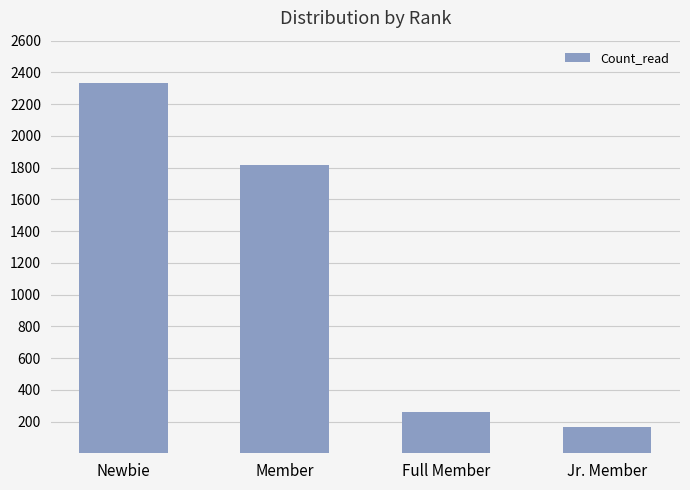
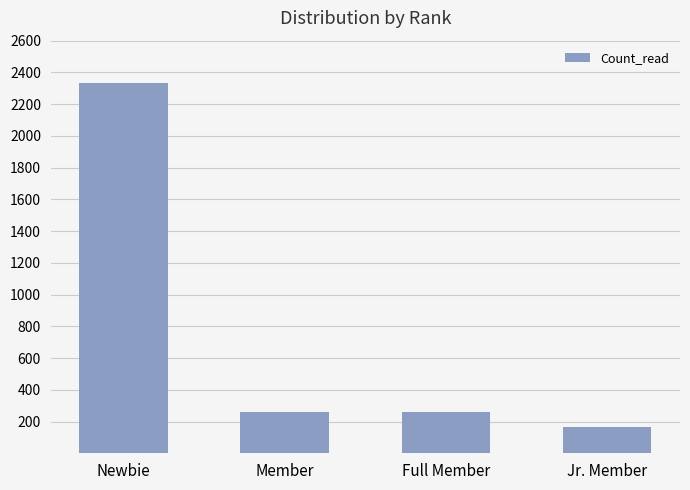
  {
    "Newbie": 2330,
-   "Member": 1820,
+   "Member": 260,
    "Full Member": 260,
    "Jr. Member": 170
  }
